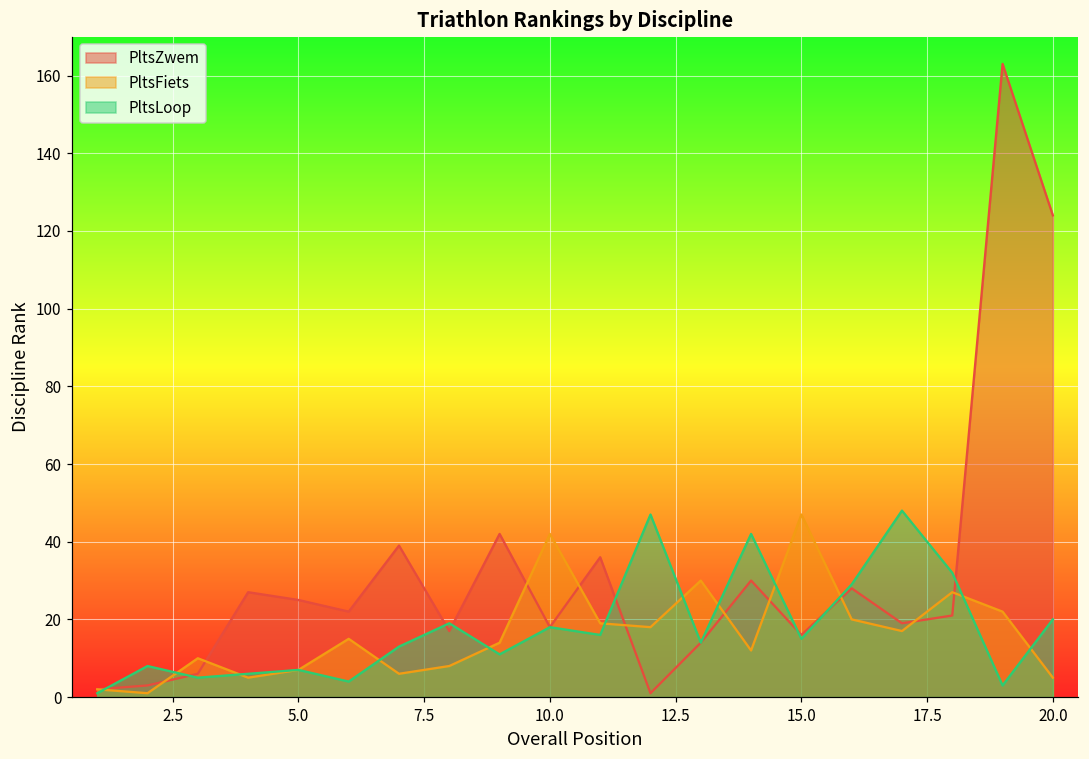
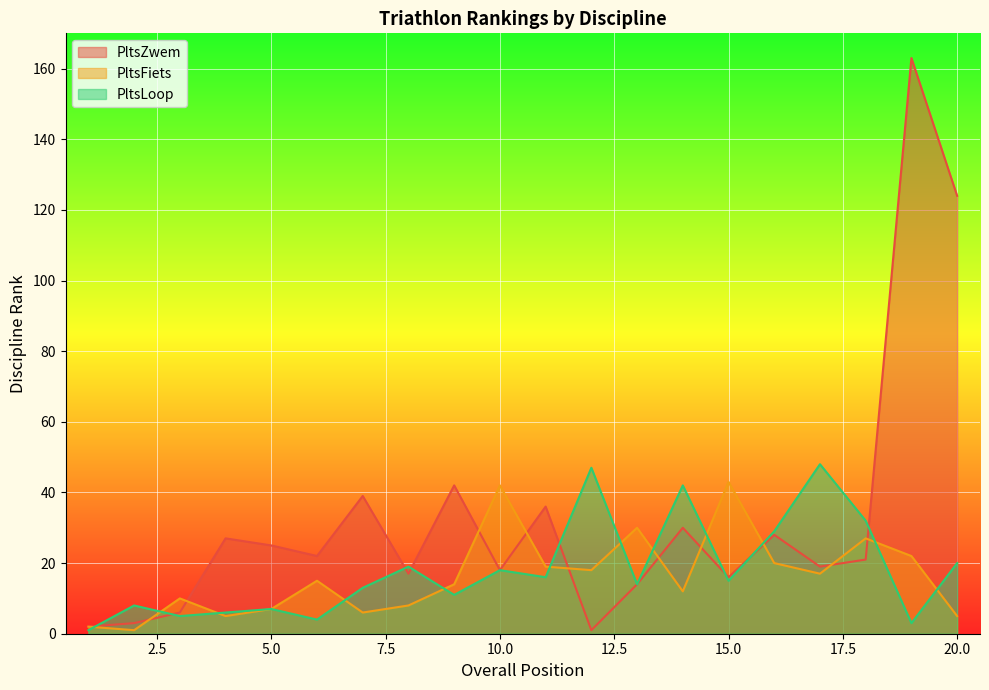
  {
    "PltsZwem": {
      "5.0": 25,
      "15.0": 16,
      "20.0": 124
    },
    "PltsFiets": {
      "10.0": 42,
-     "15.0": 47,
+     "15.0": 43,
      "20.0": 5
    },
    "PltsLoop": {
      "15.0": 15,
      "20.0": 20
    }
  }
